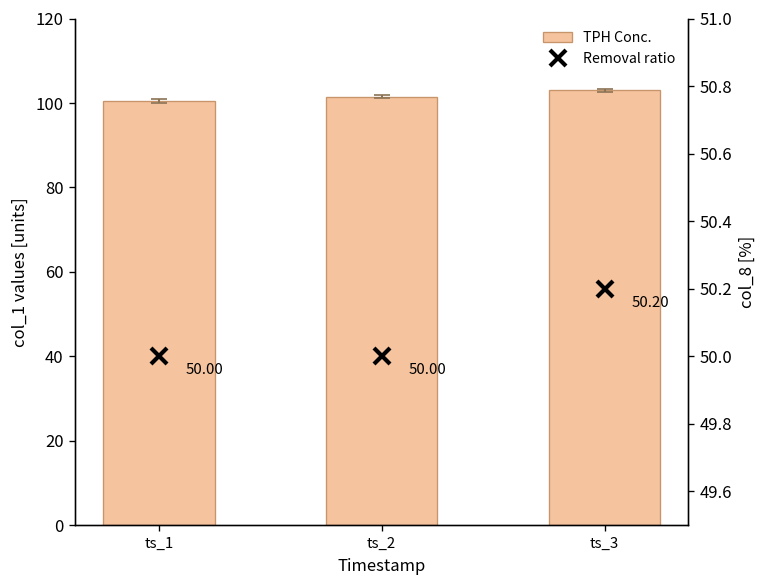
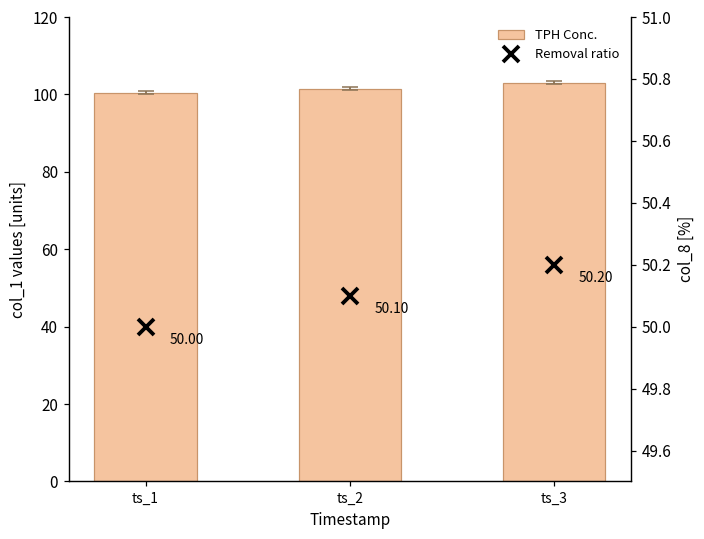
  {
    "Removal ratio": {
      "ts_1": 50.00,
-     "ts_2": 50.00,
+     "ts_2": 50.10,
      "ts_3": 50.20
    }
  }
